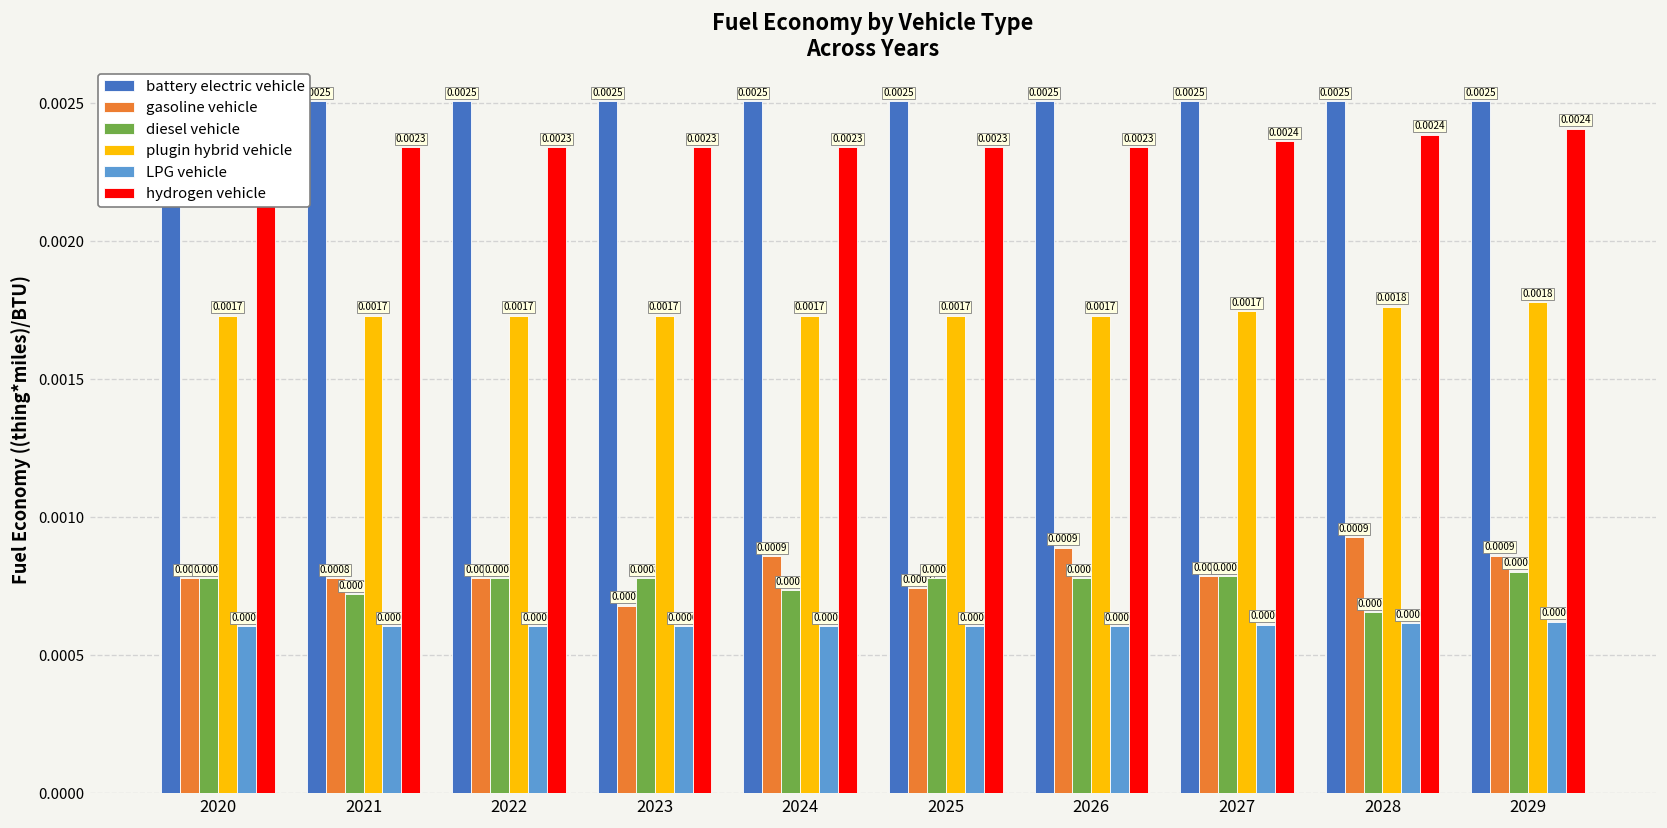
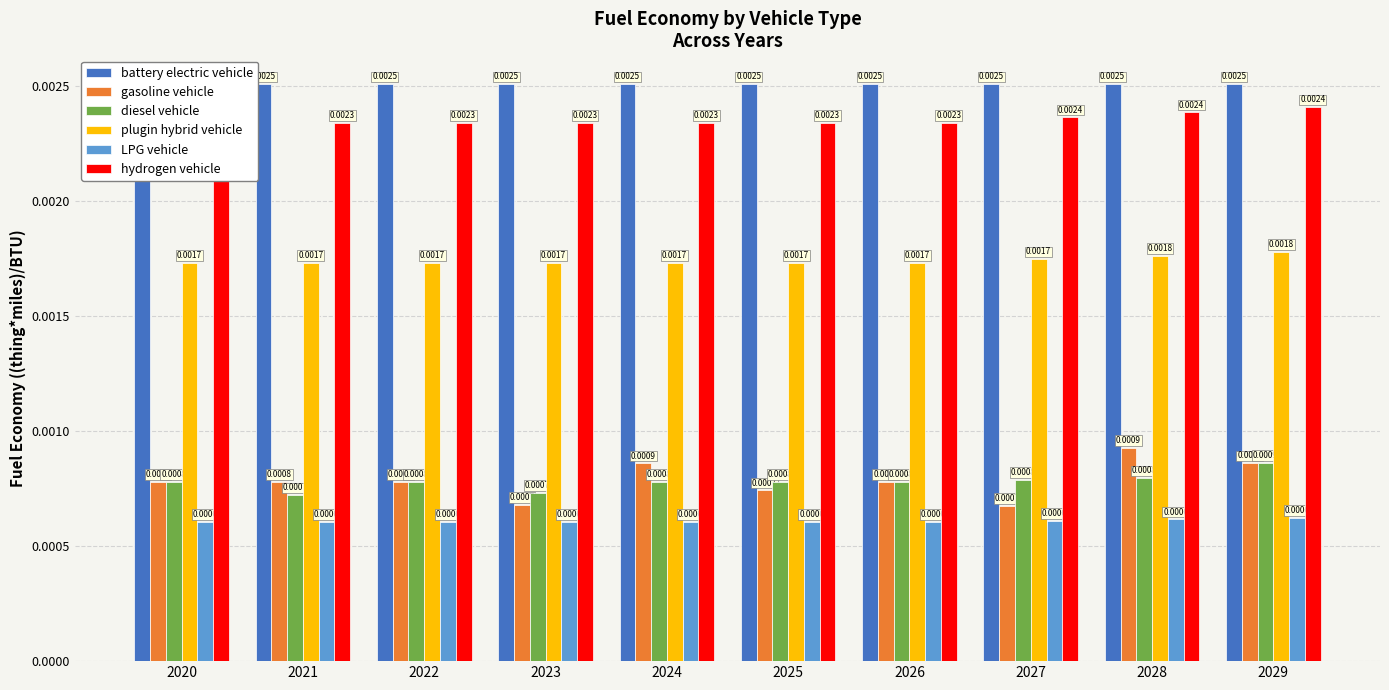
  {
    "gasoline vehicle": {
-     "2026": 0.0009,
-     "2027": 0.0008
+     "2026": 0.0008,
+     "2027": 0.0007
    },
    "diesel vehicle": {
-     "2023": 0.0008,
-     "2024": 0.0007,
-     "2028": 0.0007,
-     "2029": 0.0008
+     "2023": 0.0007,
+     "2024": 0.0008,
+     "2028": 0.0008,
+     "2029": 0.0009
    }
  }
